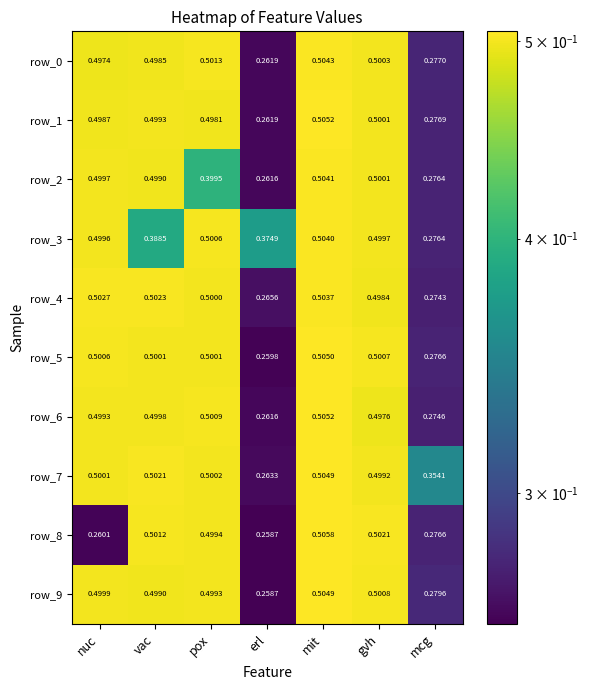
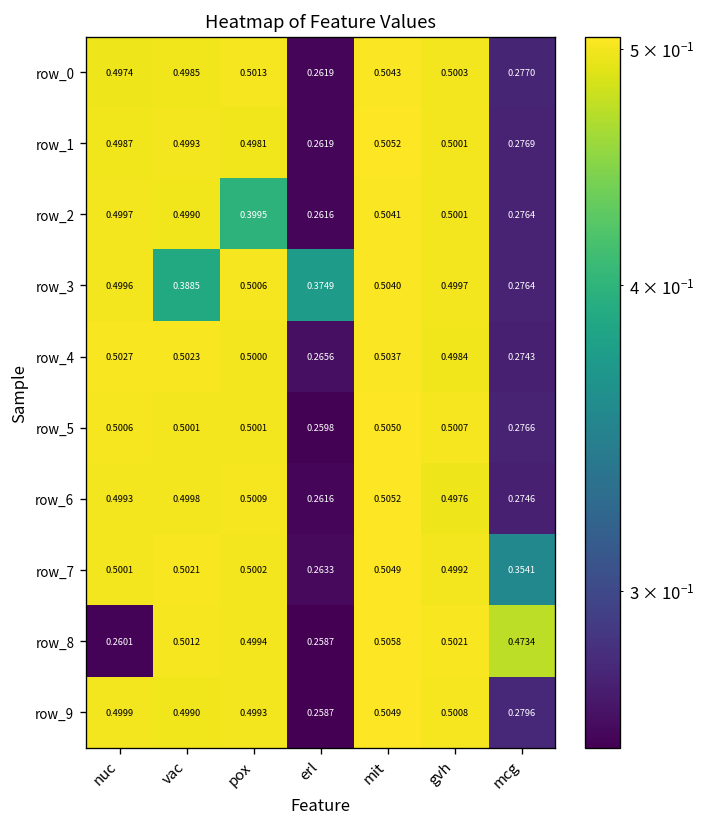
  {
    "row_0": {
      "nuc": 0.4974,
      "vac": 0.4985,
      "pox": 0.5013,
      "erl": 0.2619,
      "mit": 0.5043,
      "gvh": 0.5003,
      "mcg": 0.2770
    },
    "row_1": {
      "nuc": 0.4987,
      "vac": 0.4993,
      "pox": 0.4981,
      "erl": 0.2619,
      "mit": 0.5052,
      "gvh": 0.5001,
      "mcg": 0.2769
    },
    "row_2": {
      "nuc": 0.4997,
      "vac": 0.4990,
      "pox": 0.3995,
      "erl": 0.2616,
      "mit": 0.5041,
      "gvh": 0.5001,
      "mcg": 0.2764
    },
    "row_3": {
      "nuc": 0.4996,
      "vac": 0.3885,
      "pox": 0.5006,
      "erl": 0.3749,
      "mit": 0.5040,
      "gvh": 0.4997,
      "mcg": 0.2764
    },
    "row_4": {
      "nuc": 0.5027,
      "vac": 0.5023,
      "pox": 0.5000,
      "erl": 0.2656,
      "mit": 0.5037,
      "gvh": 0.4984,
      "mcg": 0.2743
    },
    "row_5": {
      "nuc": 0.5006,
      "vac": 0.5001,
      "pox": 0.5001,
      "erl": 0.2598,
      "mit": 0.5050,
      "gvh": 0.5007,
      "mcg": 0.2766
    },
    "row_6": {
      "nuc": 0.4993,
      "vac": 0.4998,
      "pox": 0.5009,
      "erl": 0.2616,
      "mit": 0.5052,
      "gvh": 0.4976,
      "mcg": 0.2746
    },
    "row_7": {
      "nuc": 0.5001,
      "vac": 0.5021,
      "pox": 0.5002,
      "erl": 0.2633,
      "mit": 0.5049,
      "gvh": 0.4992,
      "mcg": 0.3541
    },
    "row_8": {
      "nuc": 0.2601,
      "vac": 0.5012,
      "pox": 0.4994,
      "erl": 0.2587,
      "mit": 0.5058,
      "gvh": 0.5021,
-     "mcg": 0.2766
+     "mcg": 0.4734
    },
    "row_9": {
      "nuc": 0.4999,
      "vac": 0.4990,
      "pox": 0.4993,
      "erl": 0.2587,
      "mit": 0.5049,
      "gvh": 0.5008,
      "mcg": 0.2796
    }
  }
